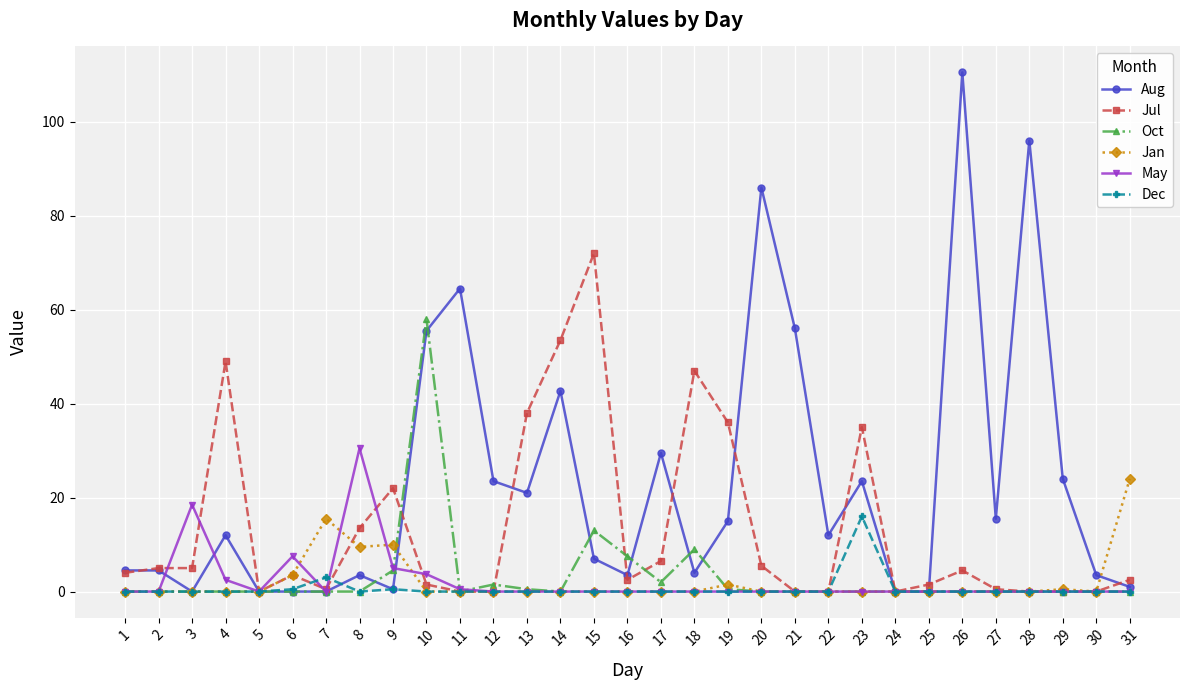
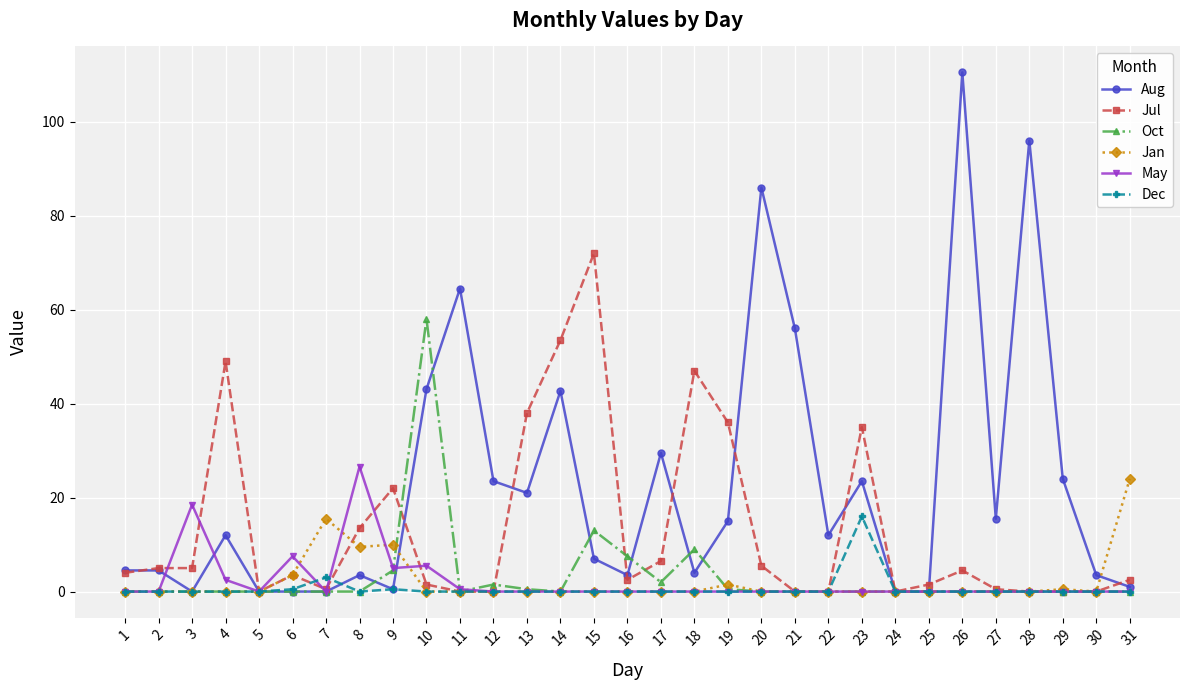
  {
    "Aug": {
      "4": 12,
      "8": 4,
-     "10": 56,
+     "10": 43,
      "11": 65,
      "12": 24,
      "13": 21,
      "14": 43,
      "15": 7,
      "16": 4,
      "17": 30,
      "18": 4,
      "19": 15,
      "20": 86,
      "21": 56,
      "22": 12,
      "23": 24,
      "26": 111,
      "27": 16,
      "28": 96,
      "29": 24,
      "30": 4,
      "31": 1
    },
    "Jul": {
      "3": 5,
      "4": 49,
      "8": 14,
      "9": 22,
      "10": 2,
      "13": 38,
      "14": 54,
      "15": 72,
      "16": 3,
      "17": 7,
      "18": 47,
      "19": 36,
      "20": 6,
      "23": 35,
      "25": 2,
      "26": 5,
      "31": 3
    },
    "Oct": {
      "10": 58,
      "12": 2,
      "15": 13,
      "16": 8,
      "17": 2,
      "18": 9
    },
    "Jan": {
      "7": 16,
      "8": 10,
      "9": 10,
      "19": 2,
      "31": 24
    },
    "May": {
      "3": 19,
      "4": 3,
      "6": 8,
-     "8": 31,
-     "10": 4
+     "8": 27,
+     "10": 6
    },
    "Dec": {
      "7": 3,
      "23": 16
    }
  }
